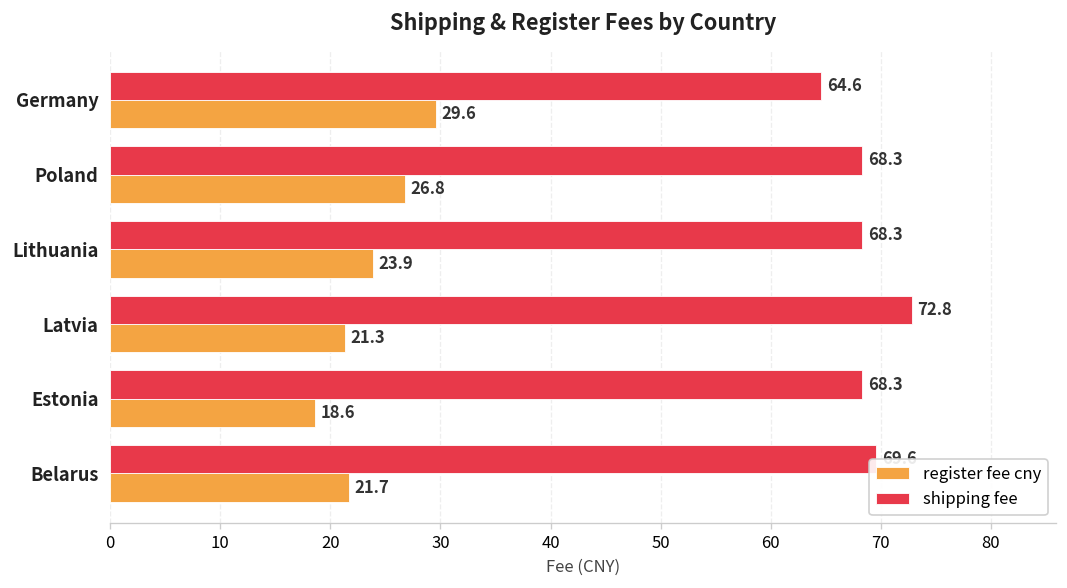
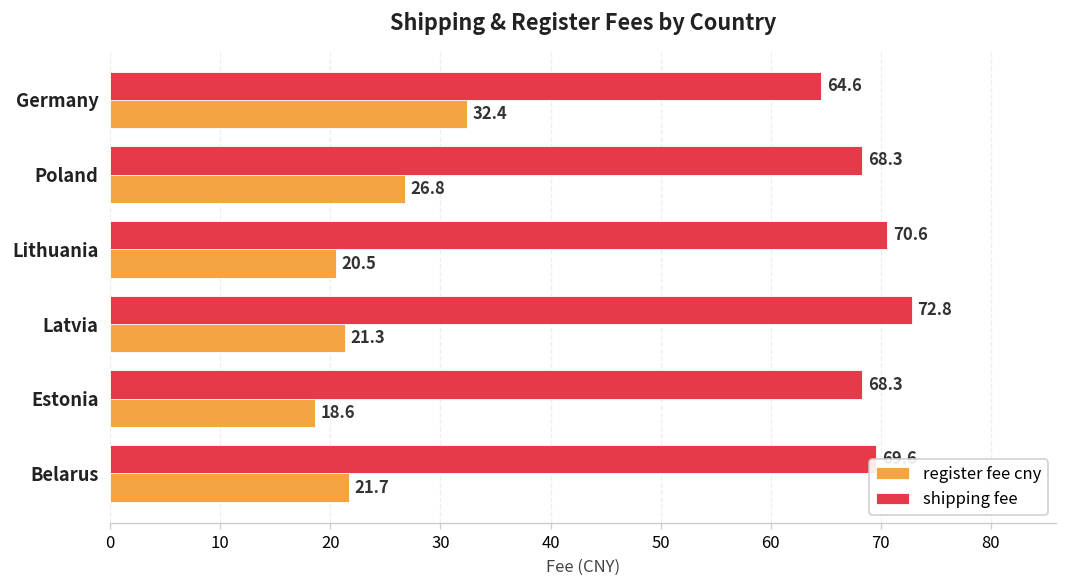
  {
    "register fee cny": {
-     "Germany": 29.6,
+     "Germany": 32.4,
      "Poland": 26.8,
-     "Lithuania": 23.9,
+     "Lithuania": 20.5,
      "Latvia": 21.3,
      "Estonia": 18.6,
      "Belarus": 21.7
    },
    "shipping fee": {
      "Germany": 64.6,
      "Poland": 68.3,
-     "Lithuania": 68.3,
+     "Lithuania": 70.6,
      "Latvia": 72.8,
      "Estonia": 68.3
    }
  }
